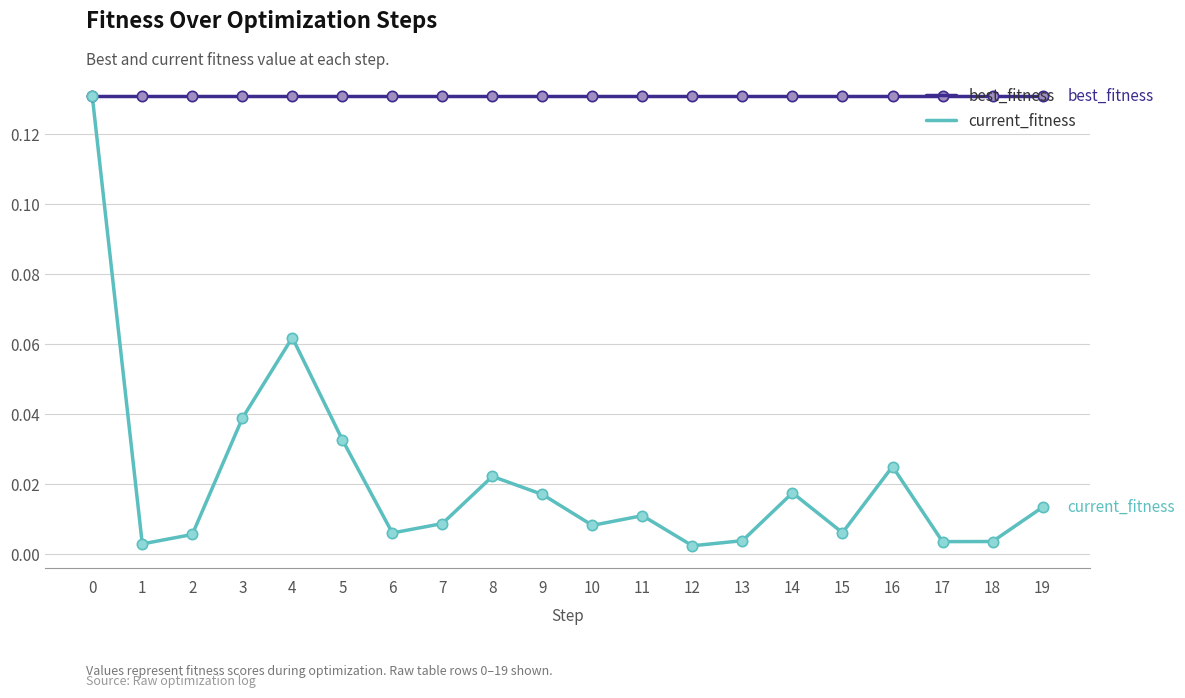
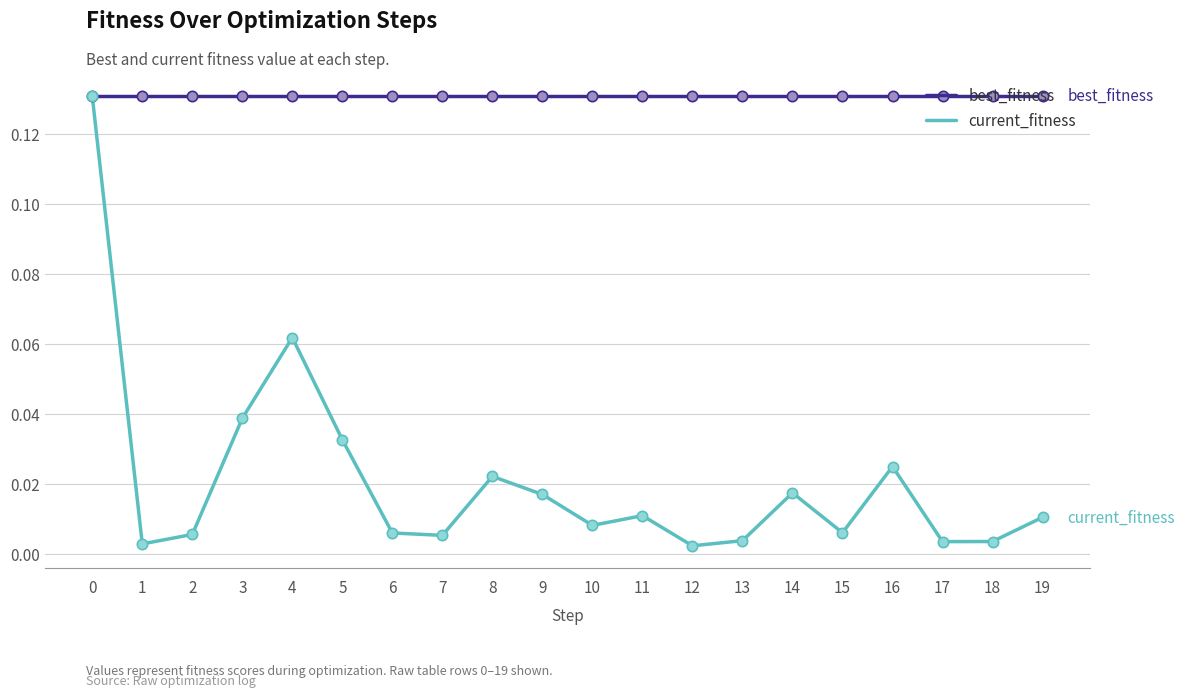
  {
    "best_fitness": {
      "1": 0.131,
      "2": 0.131,
      "3": 0.131,
      "4": 0.131,
      "5": 0.131,
      "6": 0.131,
      "7": 0.131,
      "8": 0.131,
      "9": 0.131,
      "10": 0.131,
      "11": 0.131,
      "12": 0.131,
      "13": 0.131,
      "14": 0.131,
      "15": 0.131,
      "16": 0.131,
      "17": 0.131,
      "18": 0.131,
      "19": 0.131
    },
    "current_fitness": {
      "1": 0.003,
      "2": 0.005,
      "3": 0.039,
      "4": 0.062,
      "5": 0.033,
      "6": 0.006,
-     "7": 0.009,
+     "7": 0.005,
      "8": 0.022,
      "9": 0.017,
      "10": 0.008,
      "11": 0.011,
      "12": 0.002,
      "13": 0.004,
      "14": 0.017,
      "15": 0.006,
      "16": 0.025,
      "17": 0.003,
      "18": 0.003,
-     "19": 0.013
+     "19": 0.010
    }
  }
